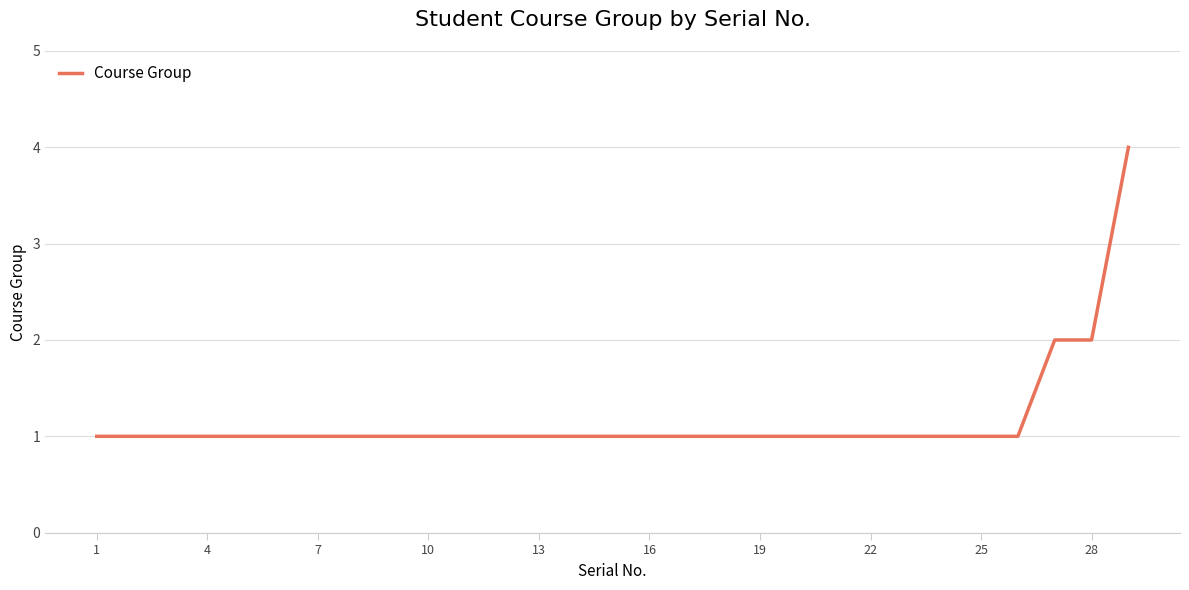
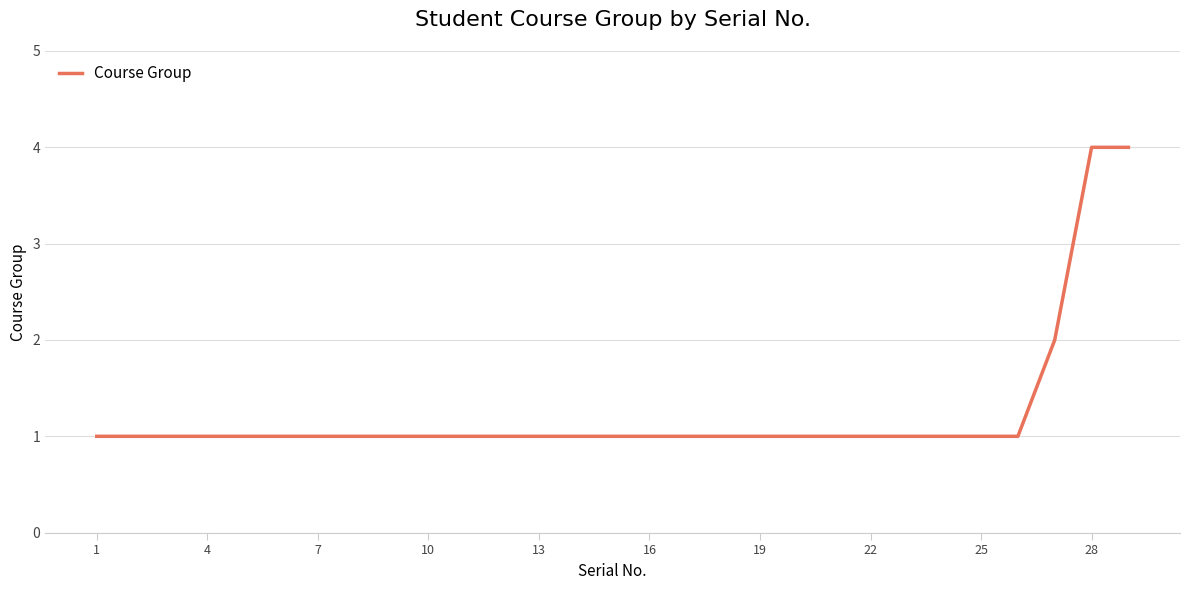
  {
    "1": 1,
    "4": 1,
    "7": 1,
    "10": 1,
    "13": 1,
    "16": 1,
    "19": 1,
    "22": 1,
    "25": 1,
-   "28": 2
+   "28": 4
  }
